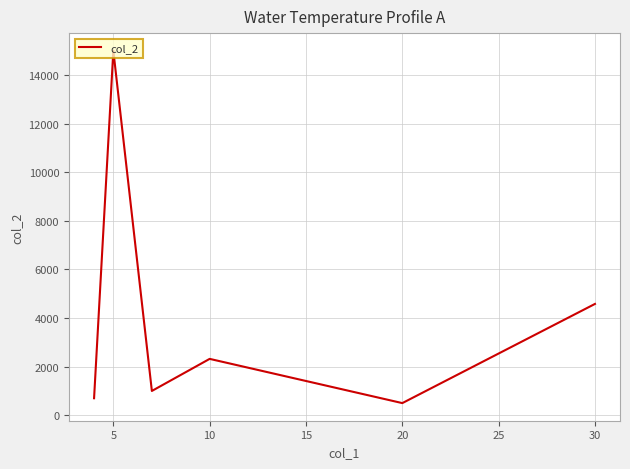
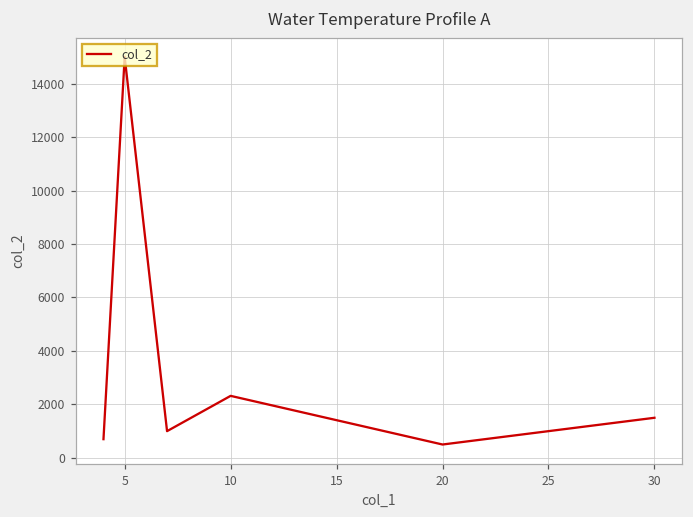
  {
    "10": 2300,
    "20": 500,
-   "30": 4600
+   "30": 1500
  }
